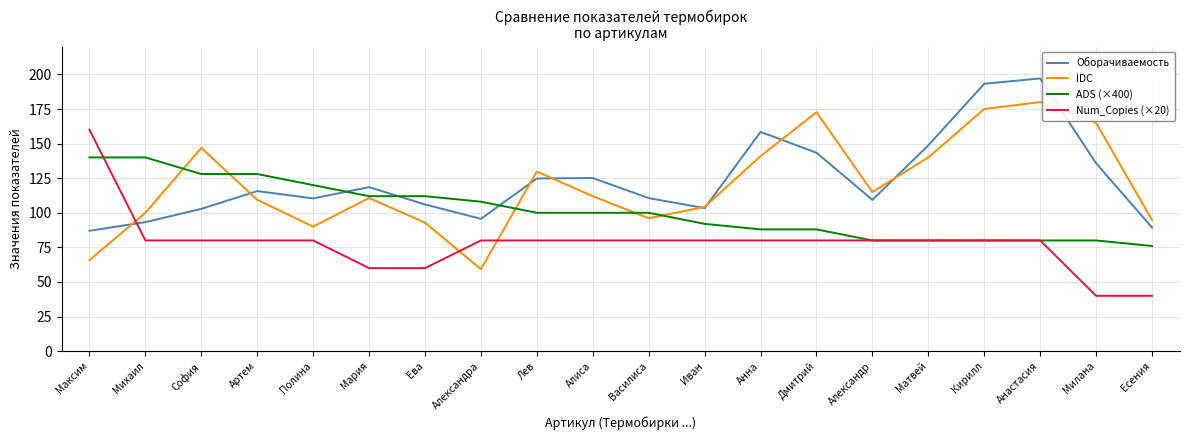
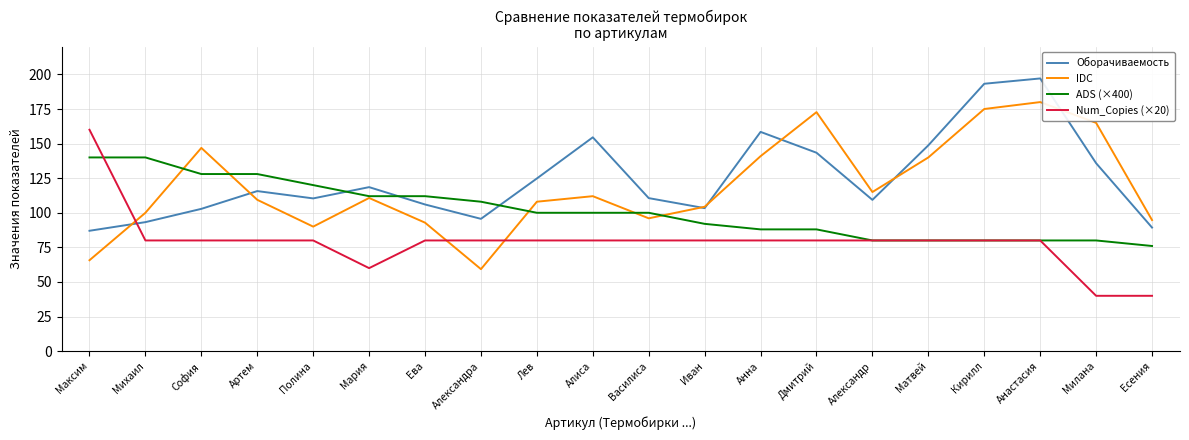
  {
    "Оборачиваемость": {
      "Максим": 87,
      "Михаил": 93,
      "София": 103,
      "Артем": 116,
      "Полина": 110,
      "Мария": 119,
      "Ева": 106,
      "Александра": 96,
      "Лев": 125,
-     "Алиса": 125,
+     "Алиса": 155,
      "Василиса": 111,
      "Анна": 158,
      "Дмитрий": 143,
      "Александр": 109,
      "Матвей": 149,
      "Кирилл": 193,
      "Анастасия": 197,
      "Милана": 136,
      "Есения": 89
    },
    "IDC": {
      "Максим": 66,
      "Михаил": 100,
      "София": 147,
      "Артем": 109,
      "Полина": 90,
      "Ева": 93,
      "Александра": 59,
-     "Лев": 130,
+     "Лев": 108,
      "Алиса": 112,
      "Василиса": 96,
      "Анна": 141,
      "Дмитрий": 173,
      "Александр": 115,
      "Матвей": 140,
      "Кирилл": 175,
      "Анастасия": 180,
      "Милана": 165,
      "Есения": 95
    },
    "ADS (×400)": {
      "Максим": 140,
      "Михаил": 140,
      "София": 128,
      "Артем": 128,
      "Полина": 120,
      "Ева": 112,
      "Александра": 108,
      "Лев": 100,
      "Алиса": 100,
      "Василиса": 100,
      "Иван": 92,
      "Анна": 88,
      "Дмитрий": 88,
      "Милана": 80,
      "Есения": 76
    },
    "Num_Copies (×20)": {
      "Максим": 160,
      "Михаил": 80,
      "София": 80,
      "Артем": 80,
      "Полина": 80,
      "Мария": 60,
-     "Ева": 60,
+     "Ева": 80,
      "Александра": 80,
      "Лев": 80,
      "Алиса": 80,
      "Василиса": 80,
      "Иван": 80,
      "Анна": 80,
      "Дмитрий": 80,
      "Милана": 40,
      "Есения": 40
    }
  }
